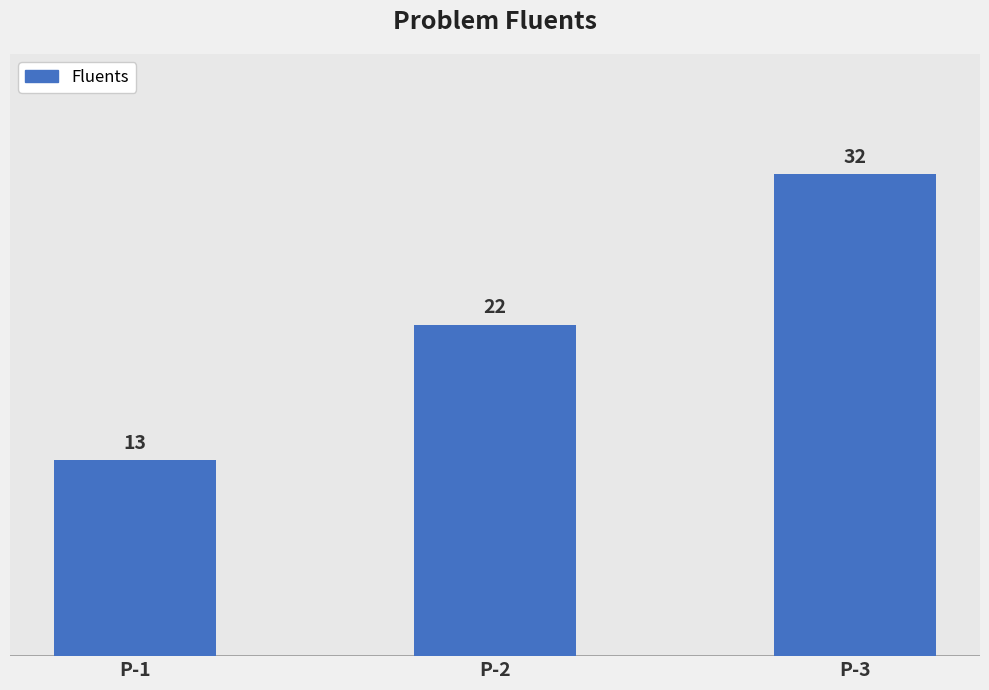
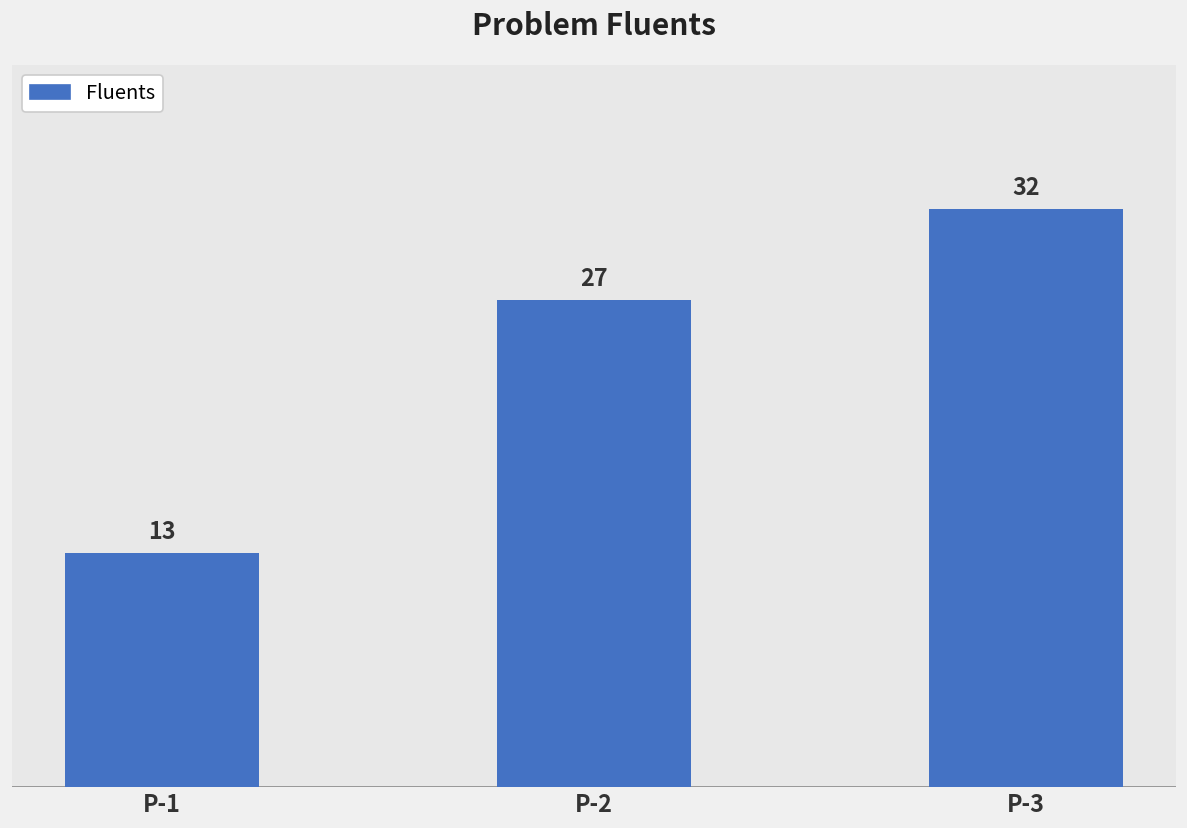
  {
    "P-1": 13,
-   "P-2": 22,
+   "P-2": 27,
    "P-3": 32
  }
